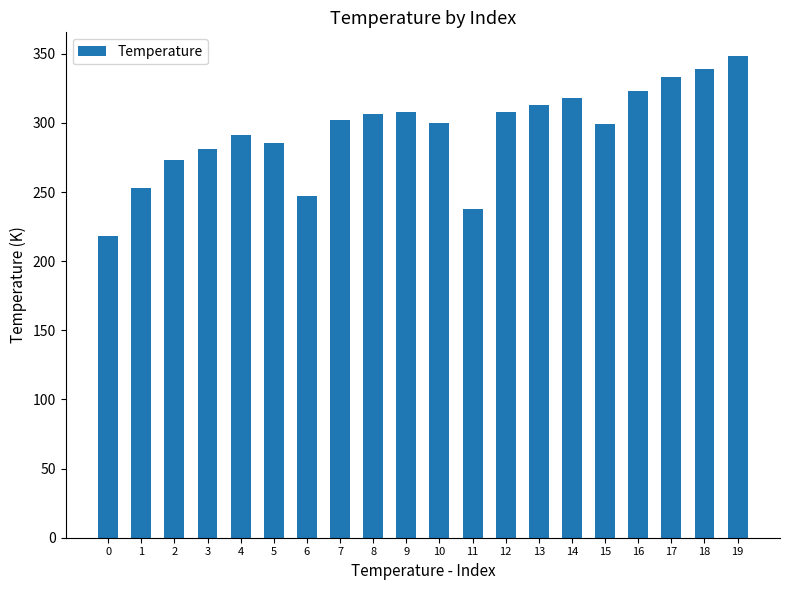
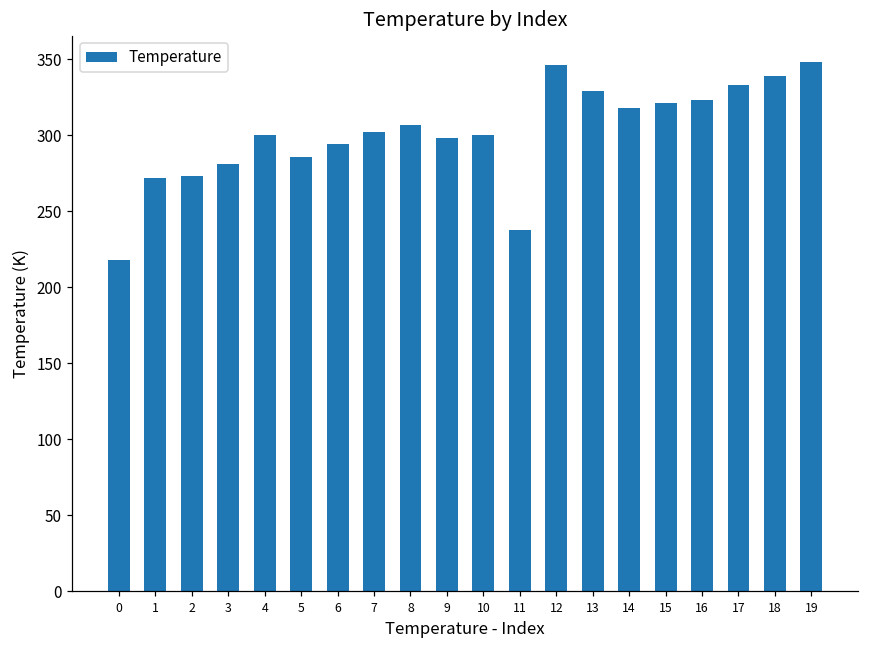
  {
    "0": 218,
-   "1": 253,
+   "1": 272,
    "2": 273,
    "3": 281,
-   "4": 291,
+   "4": 300,
    "5": 286,
-   "6": 248,
+   "6": 294,
    "7": 302,
    "8": 307,
-   "9": 308,
+   "9": 298,
    "10": 300,
    "11": 238,
-   "12": 308,
-   "13": 313,
+   "12": 346,
+   "13": 329,
    "14": 318,
-   "15": 299,
+   "15": 321,
    "16": 323,
    "17": 333,
    "18": 339,
    "19": 348
  }
